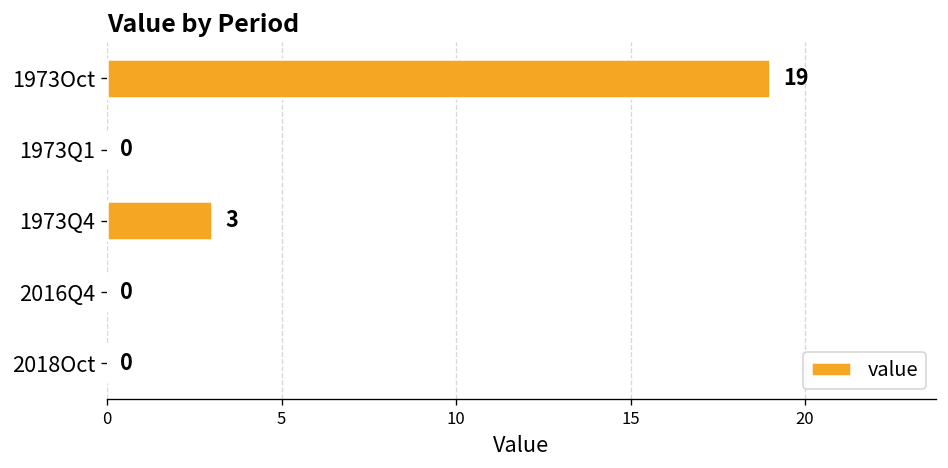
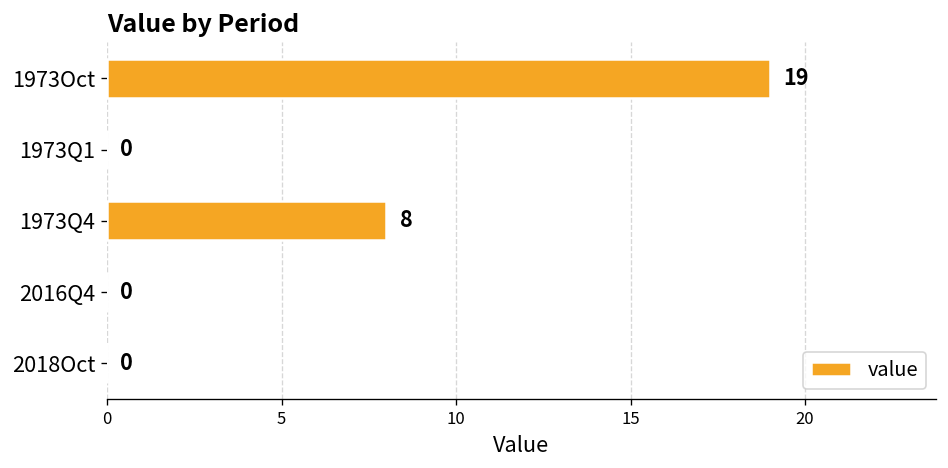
  {
    "1973Oct": 19,
    "1973Q1": 0,
-   "1973Q4": 3,
+   "1973Q4": 8,
    "2016Q4": 0,
    "2018Oct": 0
  }
